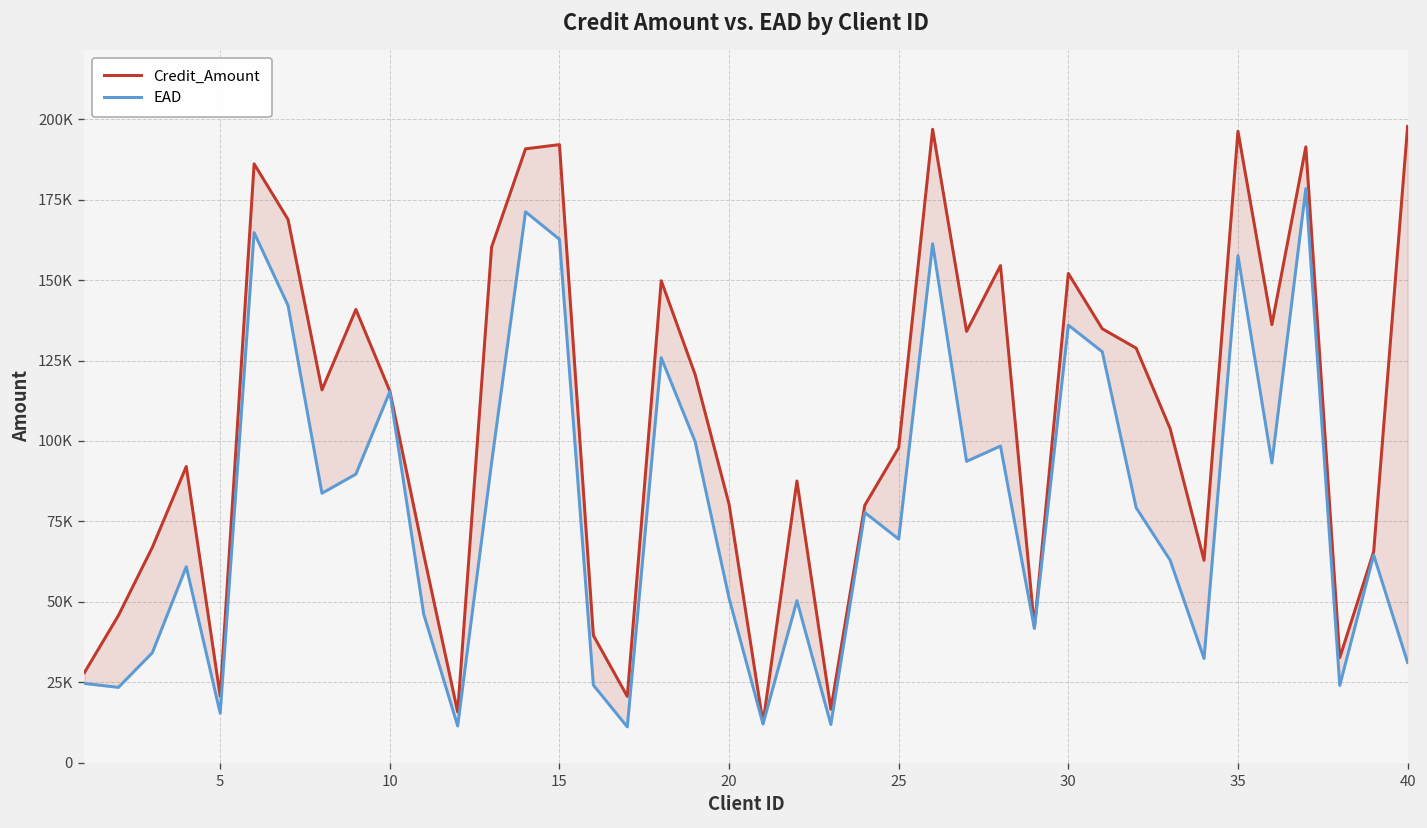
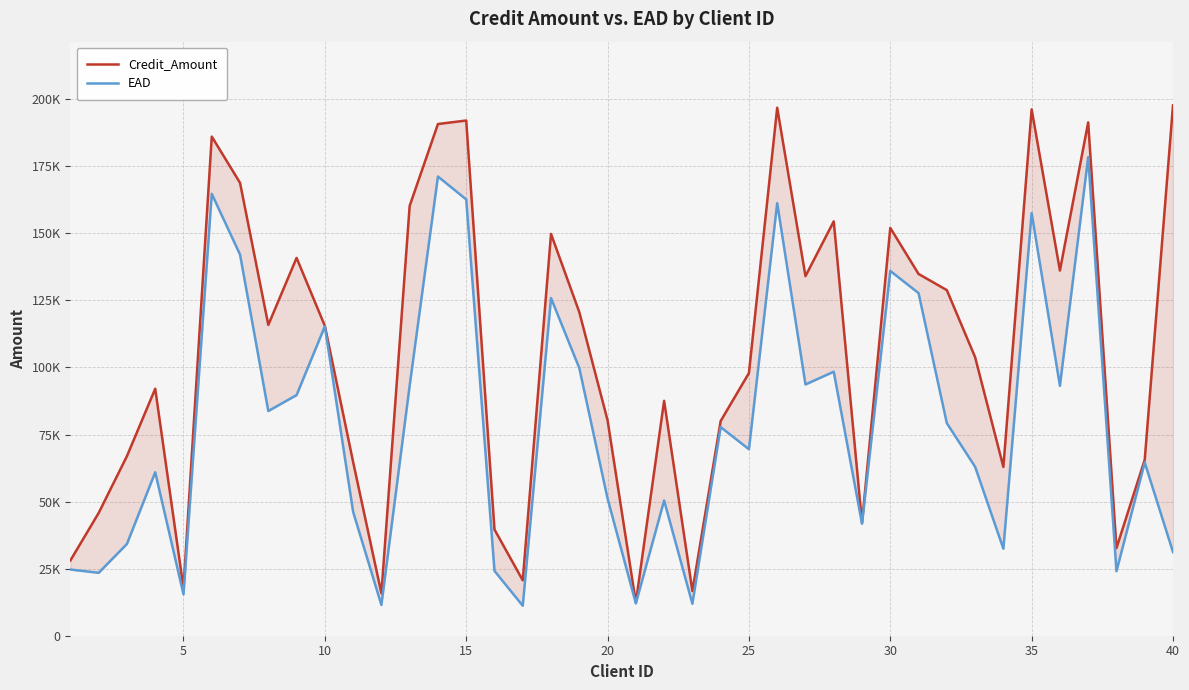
  {
    "Credit_Amount": {
-     "5": 21000,
+     "5": 18000,
      "15": 192000,
      "20": 80000,
      "25": 98000,
      "30": 152000,
      "35": 196000,
      "40": 198000
    },
    "EAD": {
      "5": 15000,
      "15": 163000,
      "20": 51000,
      "25": 70000,
      "30": 136000,
      "35": 158000,
      "40": 31000
    }
  }
